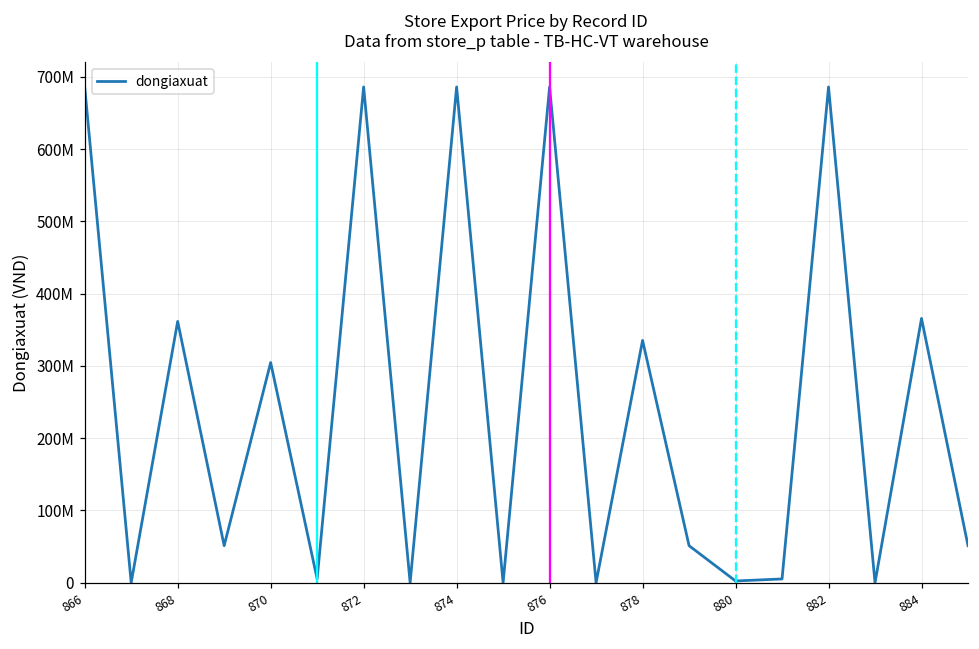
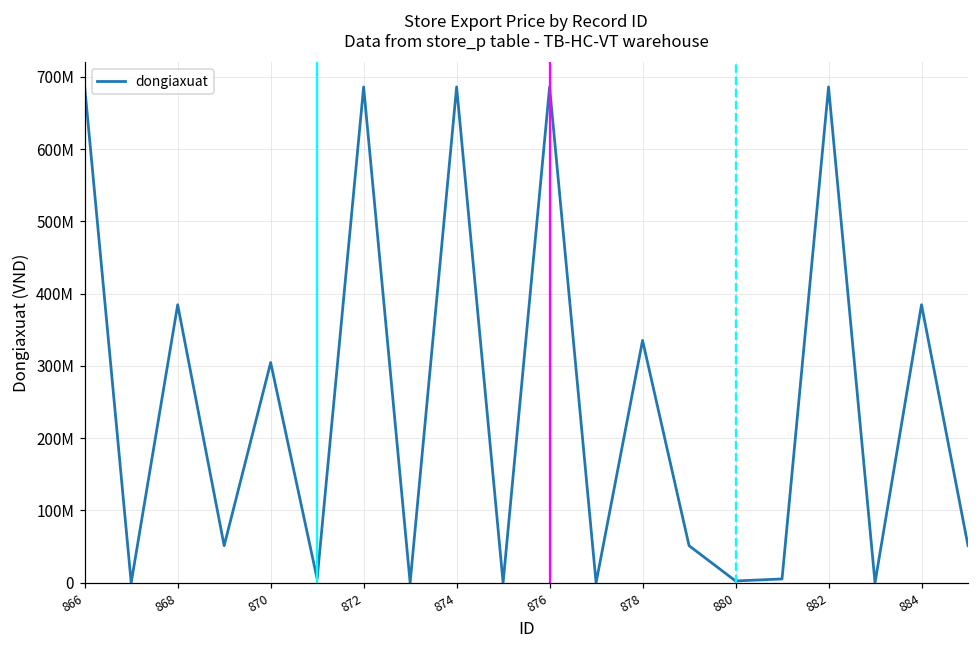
  {
    "866": 690000000,
-   "868": 360000000,
+   "868": 380000000,
    "870": 300000000,
    "872": 690000000,
    "874": 690000000,
    "876": 690000000,
    "878": 340000000,
    "880": 0,
    "882": 690000000,
-   "884": 370000000
+   "884": 380000000
  }
